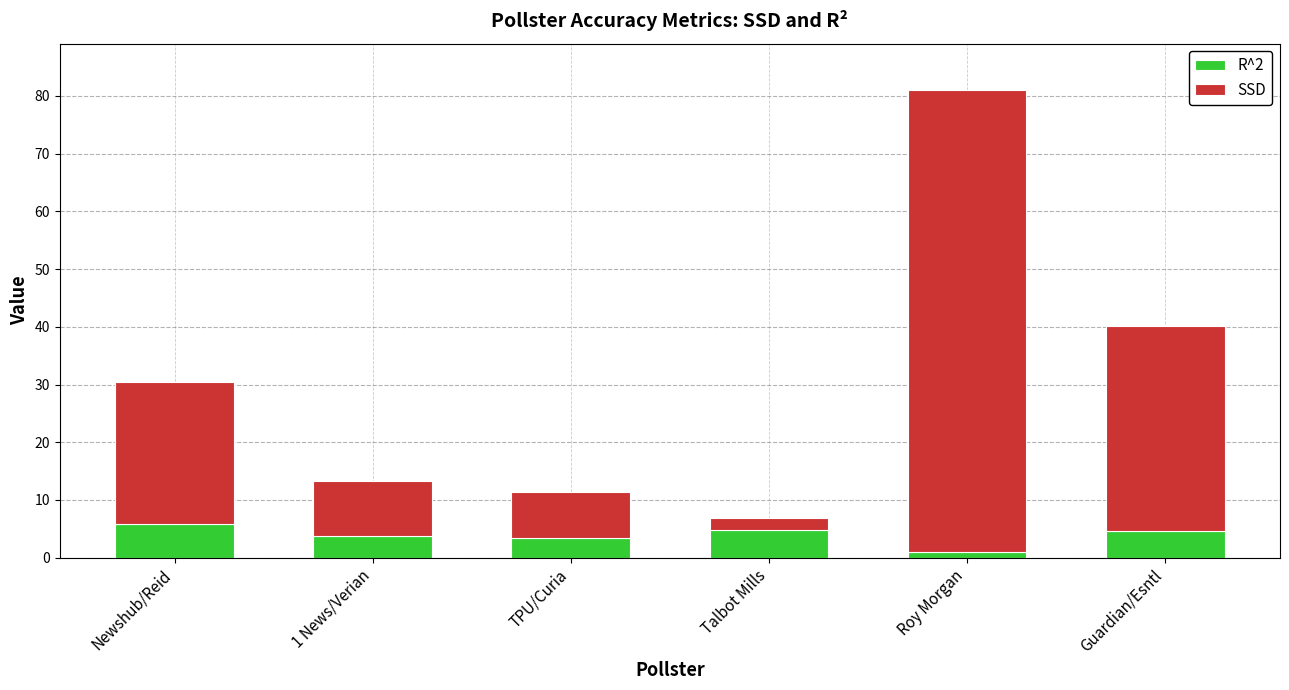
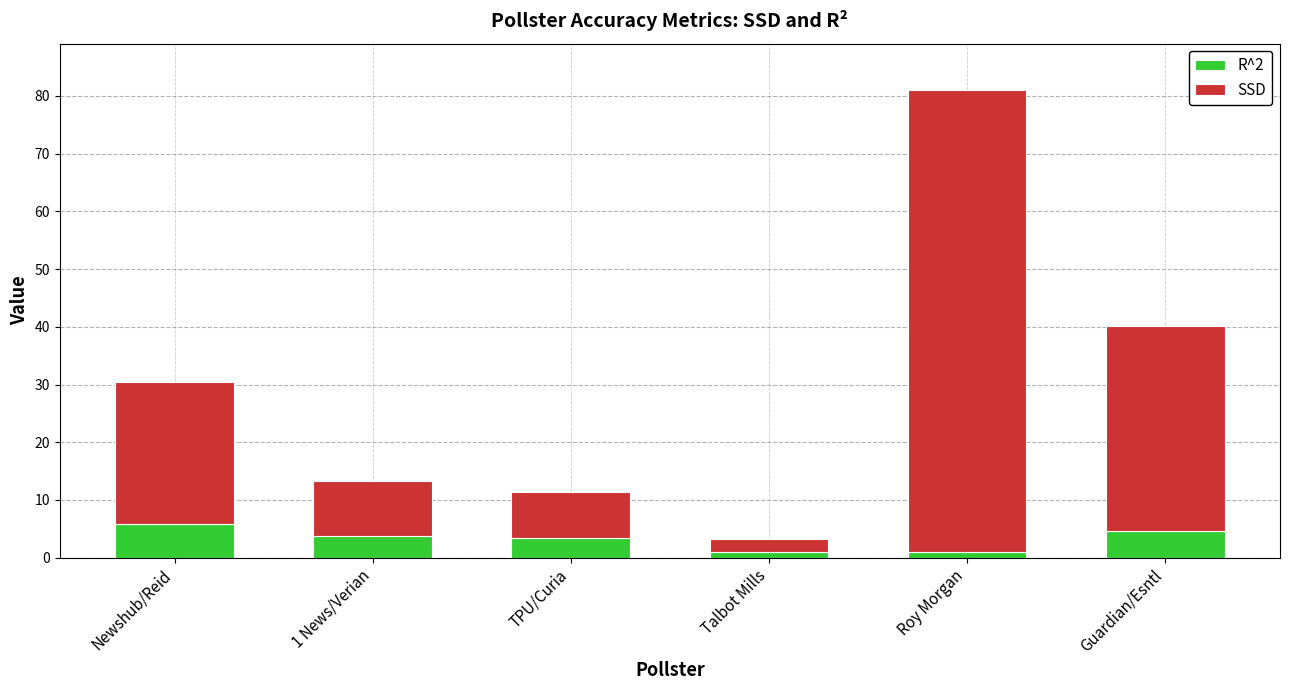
  {
    "R^2": {
      "Newshub/Reid": 6,
      "1 News/Verian": 4,
      "TPU/Curia": 3,
-     "Talbot Mills": 5,
+     "Talbot Mills": 1,
      "Roy Morgan": 1,
      "Guardian/Esntl": 5
    },
    "SSD": {
      "Newshub/Reid": 25,
      "1 News/Verian": 9,
      "TPU/Curia": 8,
      "Talbot Mills": 2,
      "Roy Morgan": 80,
      "Guardian/Esntl": 36
    }
  }
